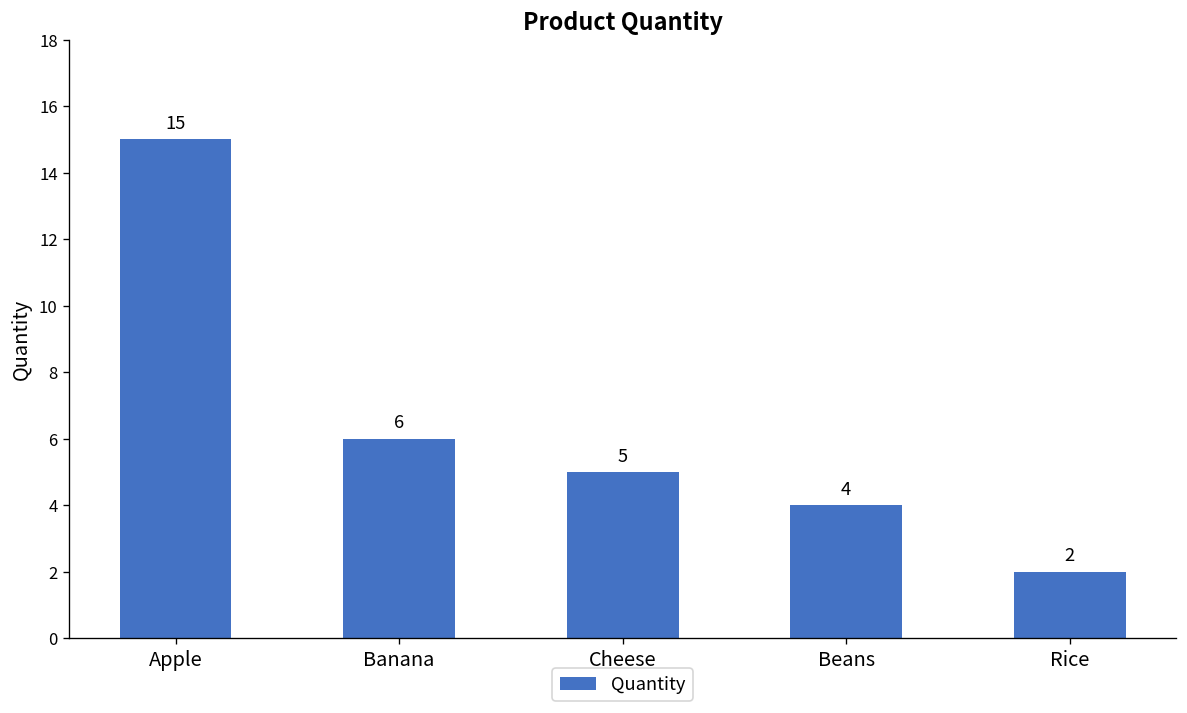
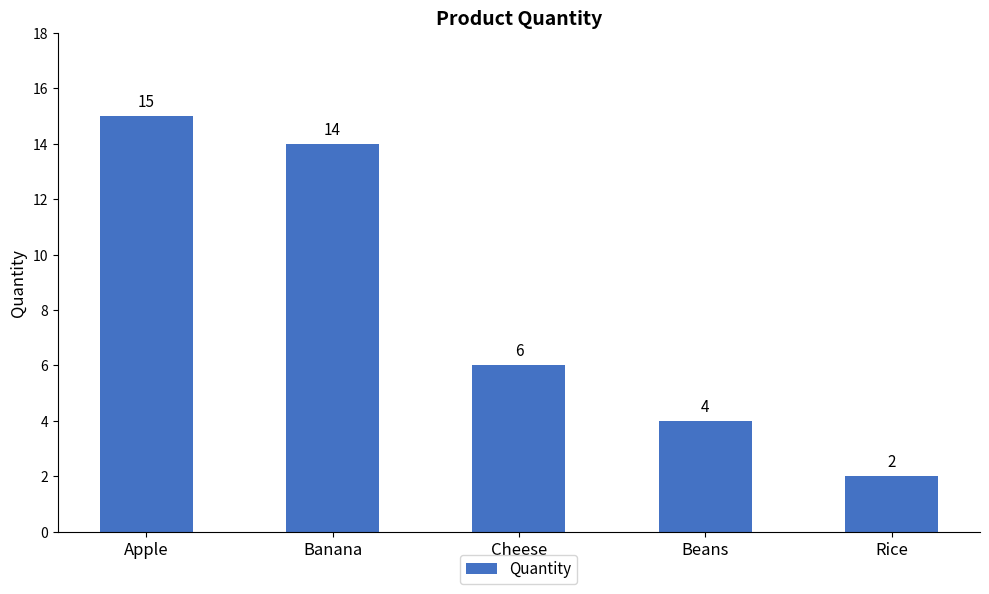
  {
    "Apple": 15,
-   "Banana": 6,
-   "Cheese": 5,
+   "Banana": 14,
+   "Cheese": 6,
    "Beans": 4,
    "Rice": 2
  }
